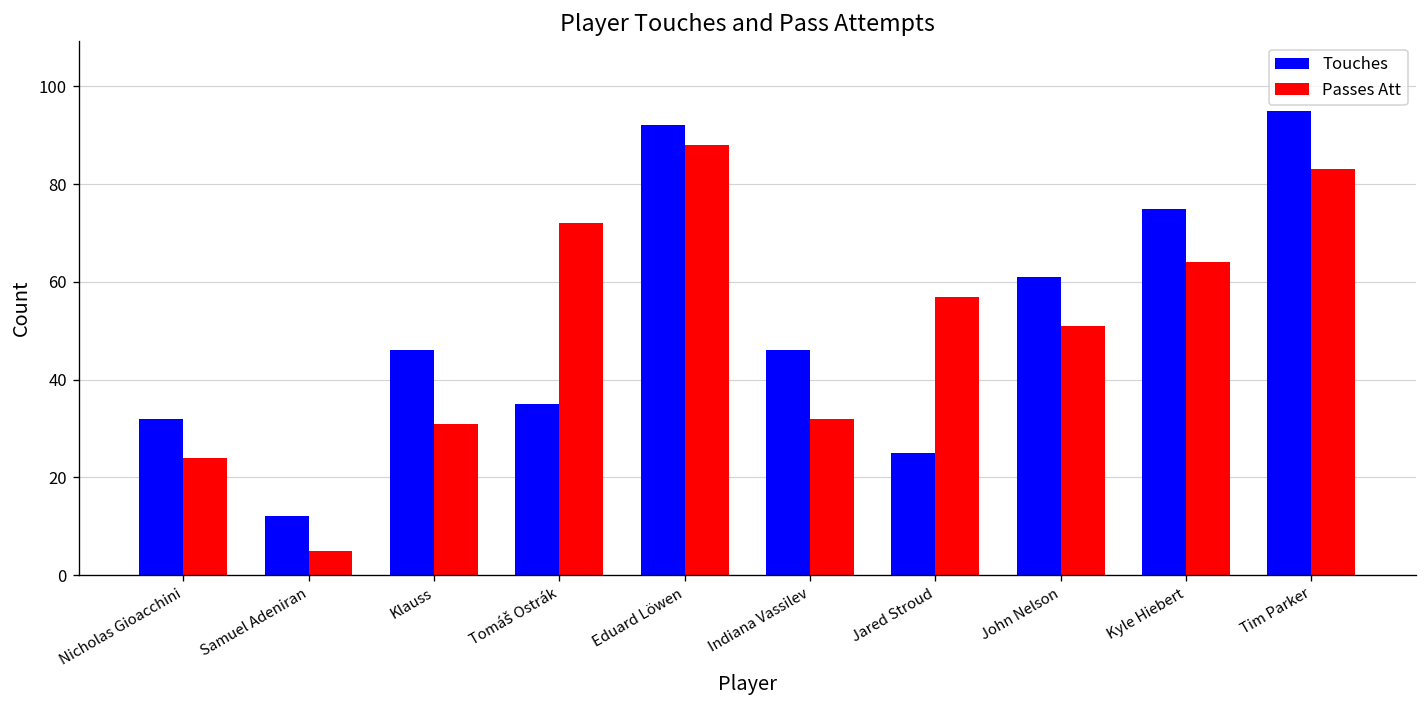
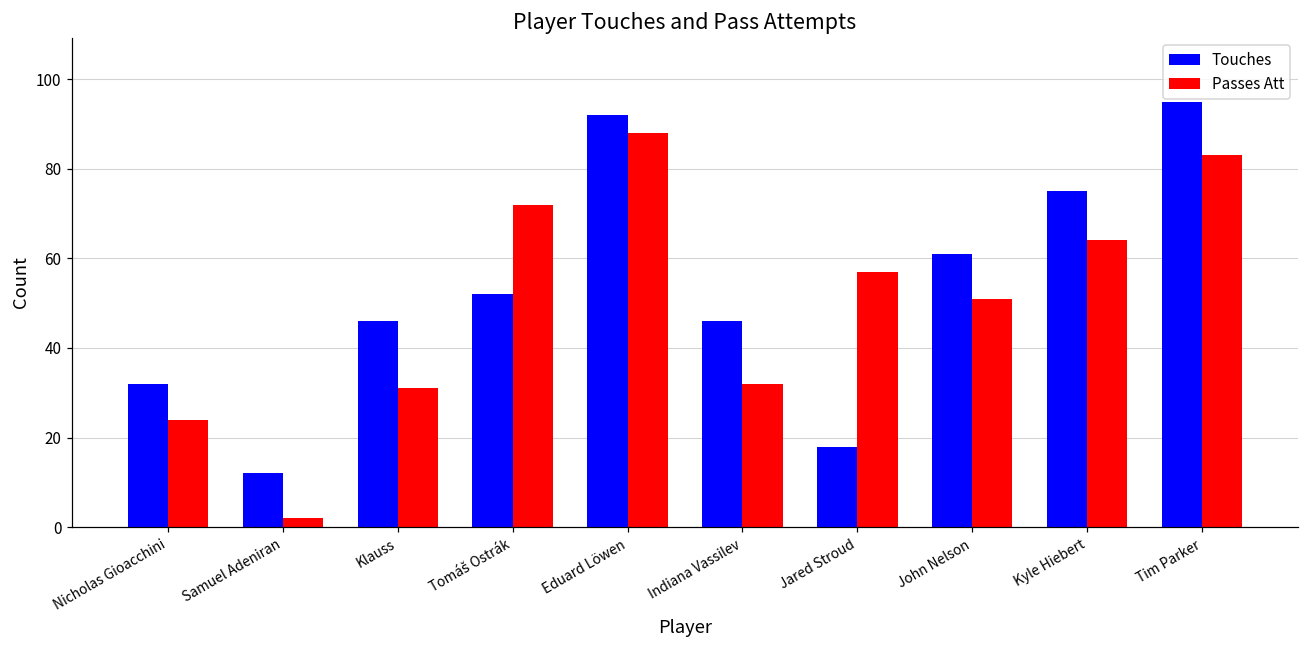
  {
    "Touches": {
      "Nicholas Gioacchini": 32,
      "Samuel Adeniran": 12,
      "Klauss": 46,
-     "Tomáš Ostrák": 35,
+     "Tomáš Ostrák": 52,
      "Eduard Löwen": 92,
      "Indiana Vassilev": 46,
-     "Jared Stroud": 25,
+     "Jared Stroud": 18,
      "John Nelson": 61,
      "Kyle Hiebert": 75,
      "Tim Parker": 95
    },
    "Passes Att": {
      "Nicholas Gioacchini": 24,
-     "Samuel Adeniran": 5,
+     "Samuel Adeniran": 2,
      "Klauss": 31,
      "Tomáš Ostrák": 72,
      "Eduard Löwen": 88,
      "Indiana Vassilev": 32,
      "Jared Stroud": 57,
      "John Nelson": 51,
      "Kyle Hiebert": 64,
      "Tim Parker": 83
    }
  }
